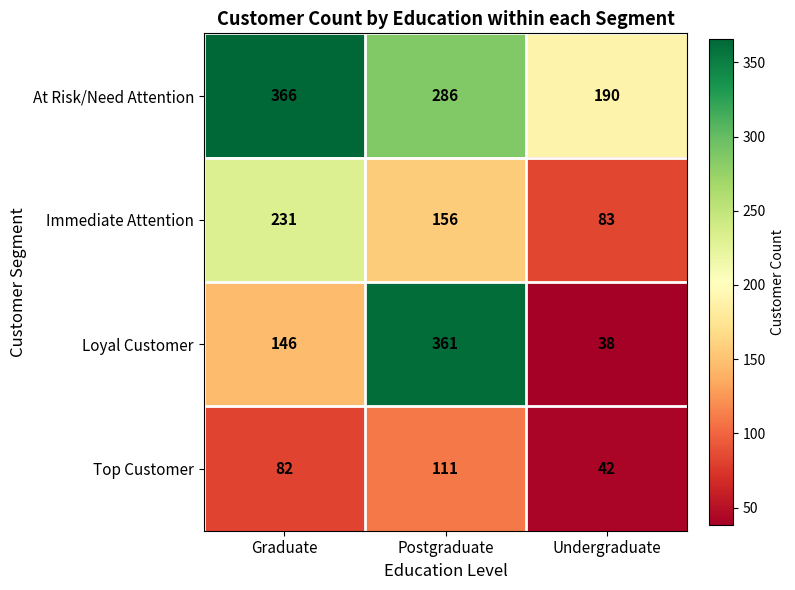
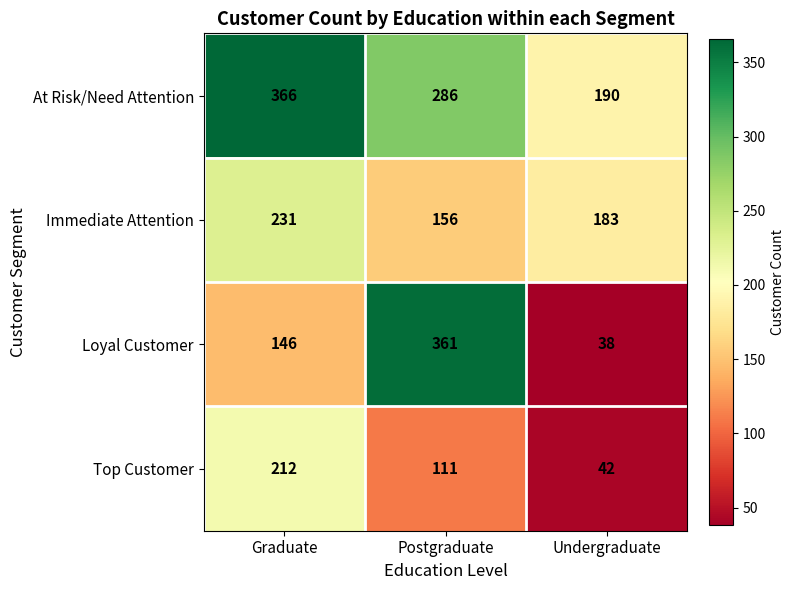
  {
    "At Risk/Need Attention": {
      "Graduate": 366,
      "Postgraduate": 286,
      "Undergraduate": 190
    },
    "Immediate Attention": {
      "Graduate": 231,
      "Postgraduate": 156,
-     "Undergraduate": 83
+     "Undergraduate": 183
    },
    "Loyal Customer": {
      "Graduate": 146,
      "Postgraduate": 361,
      "Undergraduate": 38
    },
    "Top Customer": {
-     "Graduate": 82,
+     "Graduate": 212,
      "Postgraduate": 111,
      "Undergraduate": 42
    }
  }
